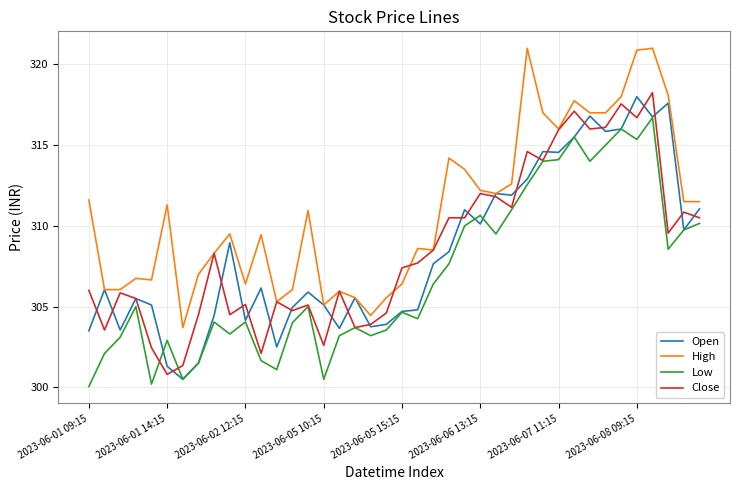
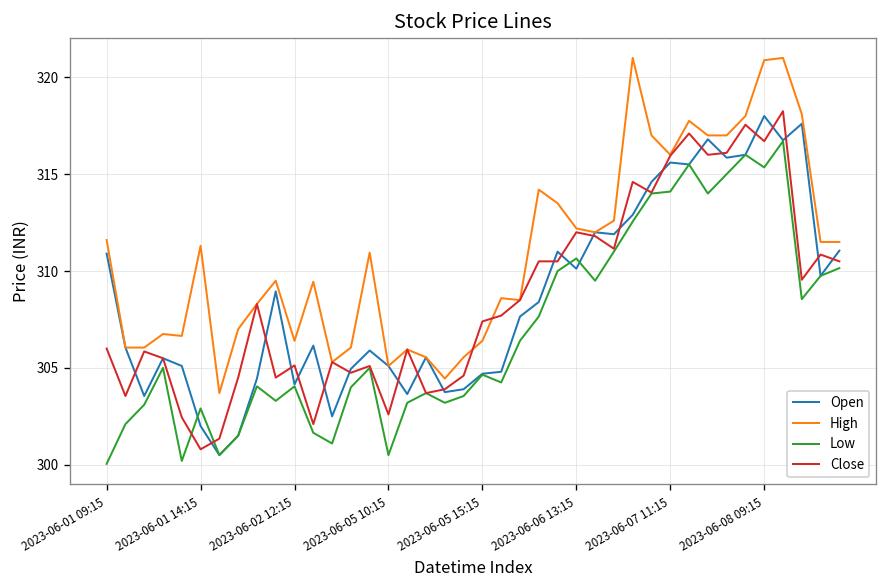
  {
    "Open": {
-     "2023-06-01 09:15": 303.5,
-     "2023-06-01 14:15": 301.3,
+     "2023-06-01 09:15": 310.9,
+     "2023-06-01 14:15": 302.0,
      "2023-06-06 13:15": 310.1,
-     "2023-06-07 11:15": 314.6,
+     "2023-06-07 11:15": 315.6,
      "2023-06-08 09:15": 318.0
    },
    "High": {
      "2023-06-01 09:15": 311.6,
      "2023-06-01 14:15": 311.3,
      "2023-06-02 12:15": 306.4,
      "2023-06-05 15:15": 306.4,
      "2023-06-06 13:15": 312.2,
      "2023-06-08 09:15": 320.9
    },
    "Low": {
      "2023-06-01 09:15": 300.1,
      "2023-06-01 14:15": 302.9,
      "2023-06-05 10:15": 300.5,
      "2023-06-06 13:15": 310.7,
      "2023-06-07 11:15": 314.1,
      "2023-06-08 09:15": 315.4
    },
    "Close": {
      "2023-06-01 09:15": 306.0,
      "2023-06-01 14:15": 300.8,
      "2023-06-02 12:15": 305.1,
      "2023-06-05 10:15": 302.6,
      "2023-06-05 15:15": 307.4,
      "2023-06-06 13:15": 312.0,
      "2023-06-08 09:15": 316.7
    }
  }
